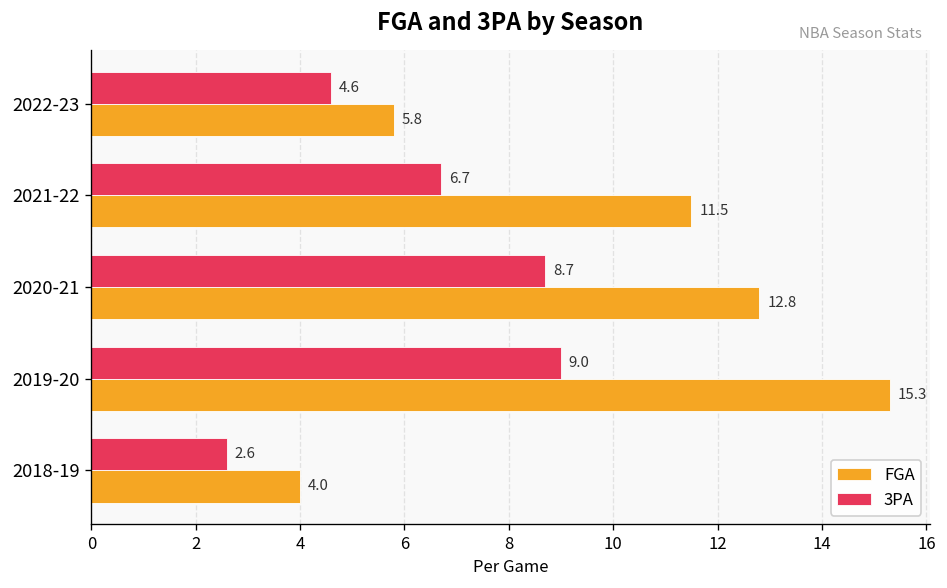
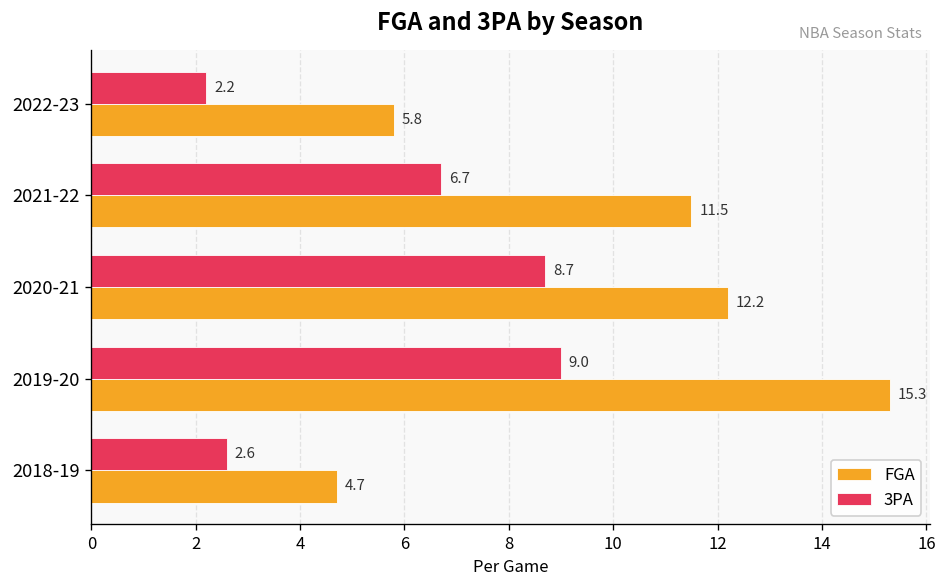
  {
    "FGA": {
      "2022-23": 5.8,
      "2021-22": 11.5,
-     "2020-21": 12.8,
+     "2020-21": 12.2,
      "2019-20": 15.3,
-     "2018-19": 4.0
+     "2018-19": 4.7
    },
    "3PA": {
-     "2022-23": 4.6,
+     "2022-23": 2.2,
      "2021-22": 6.7,
      "2020-21": 8.7,
      "2019-20": 9.0,
      "2018-19": 2.6
    }
  }
